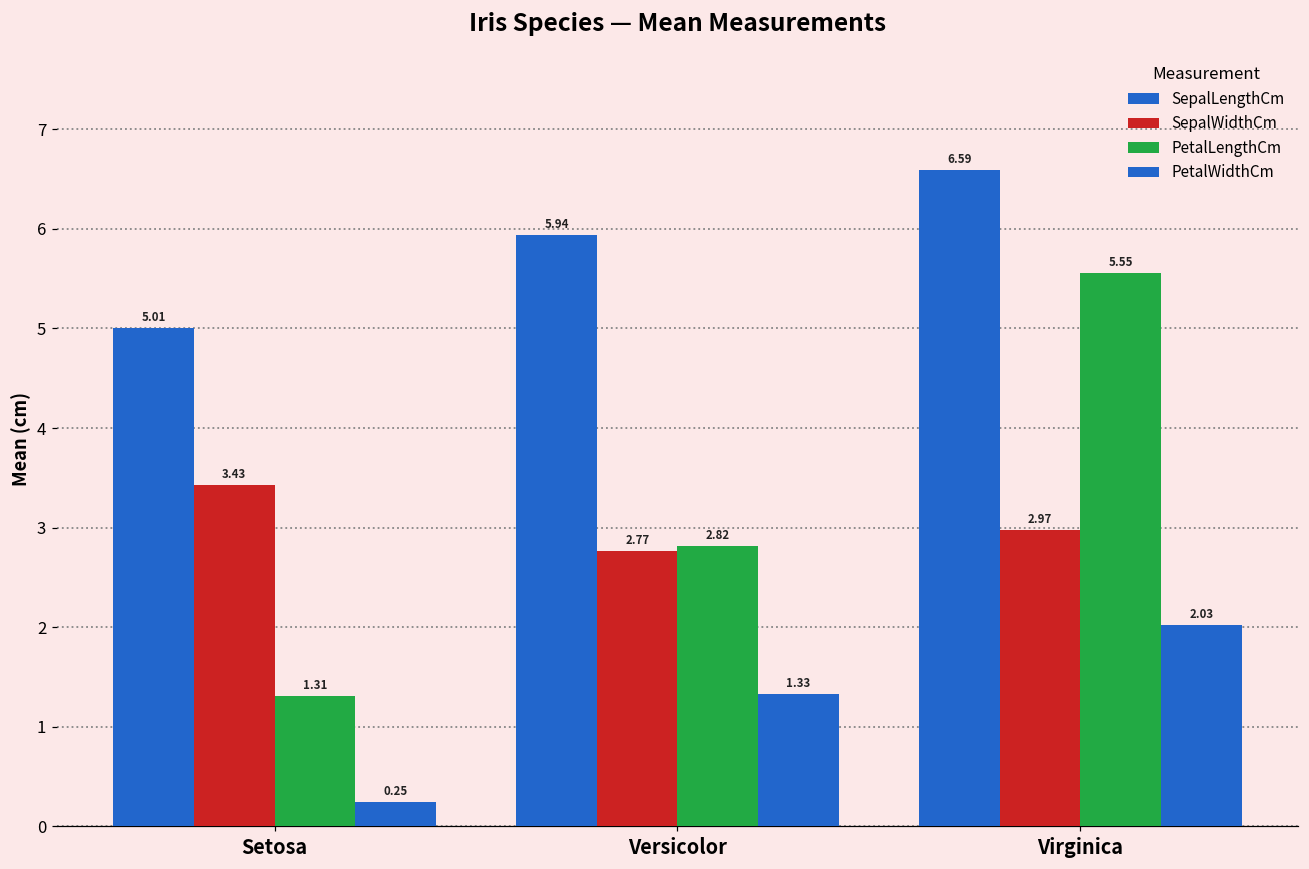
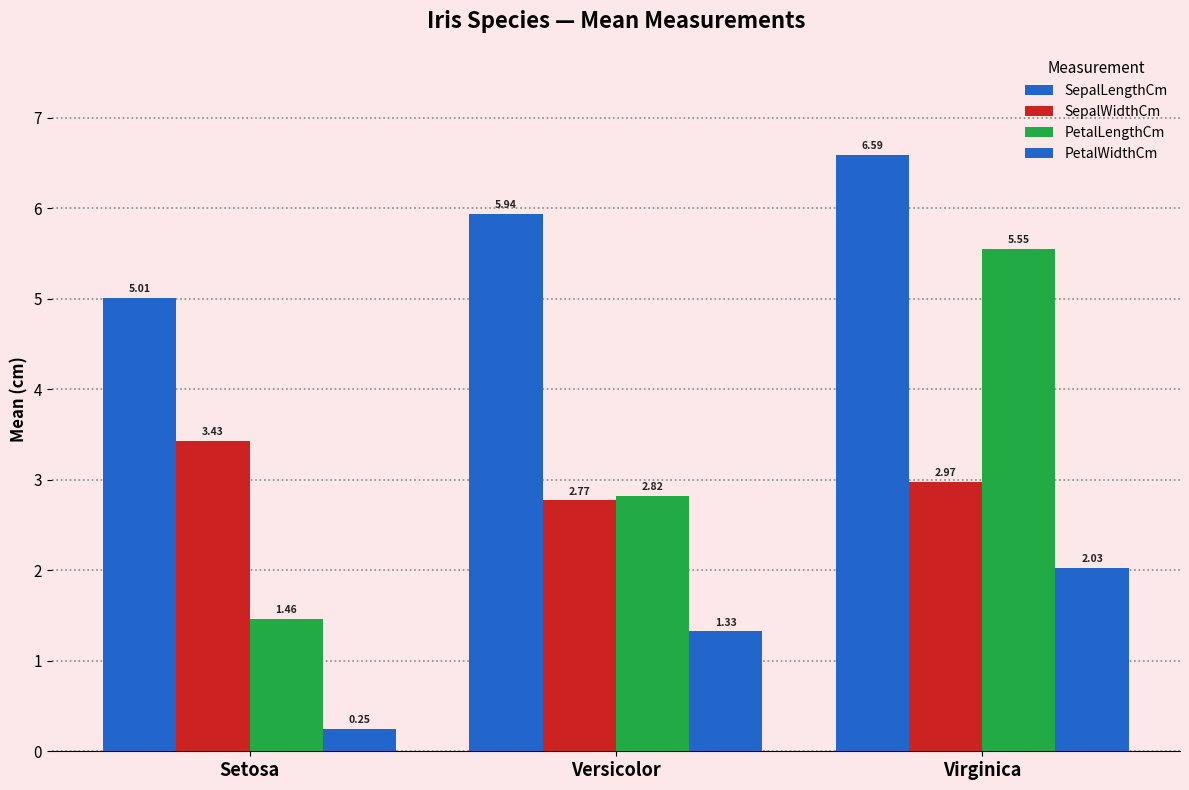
  {
    "SepalWidthCm": {
      "Setosa": 3.43,
      "Versicolor": 2.77,
      "Virginica": 2.97
    },
    "PetalLengthCm": {
-     "Setosa": 1.31,
+     "Setosa": 1.46,
      "Versicolor": 2.82,
      "Virginica": 5.55
    }
  }
